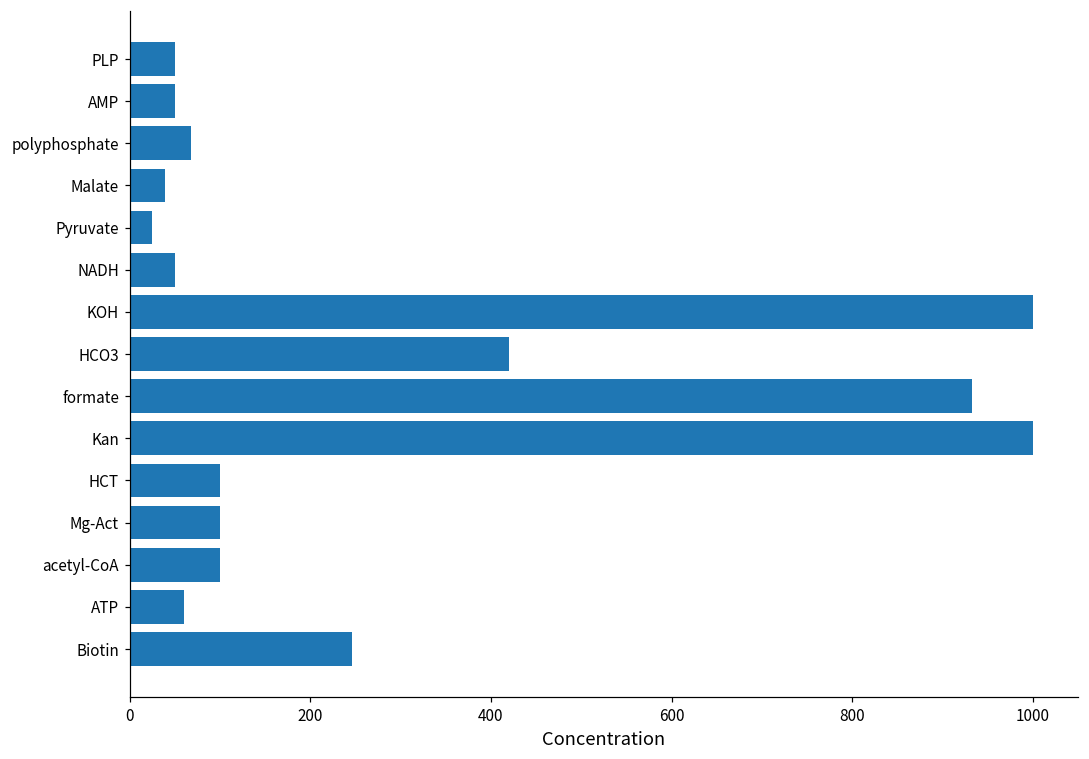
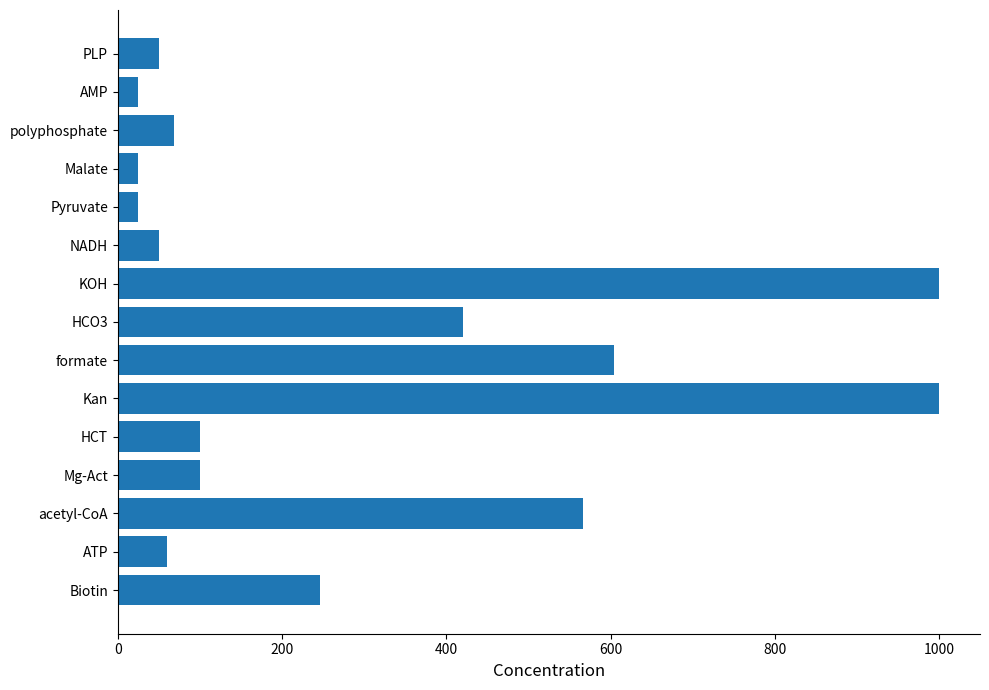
  {
    "PLP": 50,
-   "AMP": 50,
+   "AMP": 20,
    "polyphosphate": 70,
-   "Malate": 40,
+   "Malate": 30,
    "Pyruvate": 30,
    "NADH": 50,
    "KOH": 1000,
    "HCO3": 420,
-   "formate": 930,
+   "formate": 600,
    "Kan": 1000,
    "HCT": 100,
    "Mg-Act": 100,
-   "acetyl-CoA": 100,
+   "acetyl-CoA": 570,
    "ATP": 60,
    "Biotin": 250
  }
